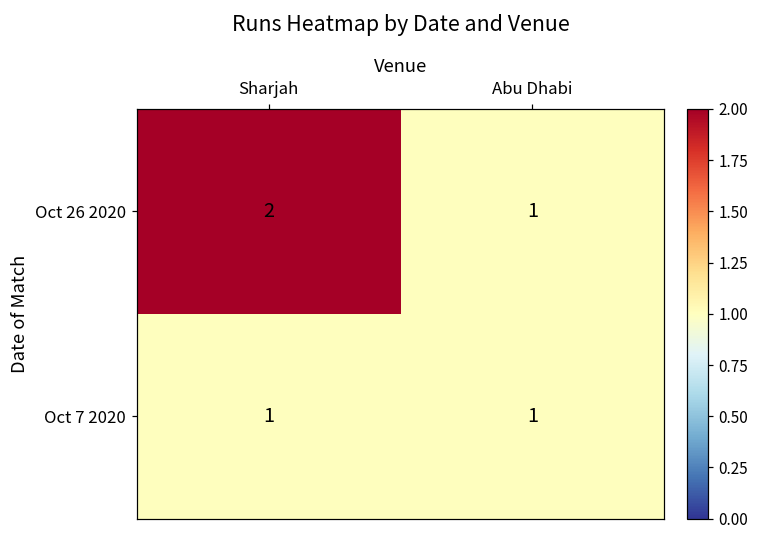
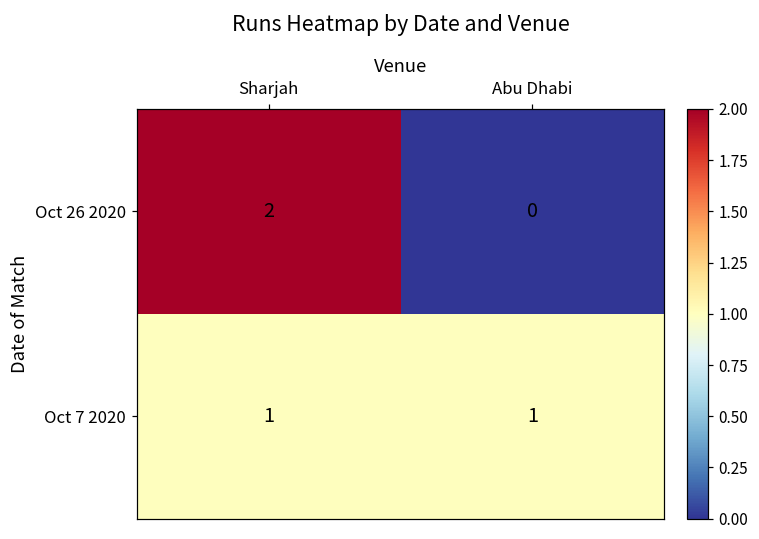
  {
    "Oct 26 2020": {
      "Sharjah": 2,
-     "Abu Dhabi": 1
+     "Abu Dhabi": 0
    },
    "Oct 7 2020": {
      "Sharjah": 1,
      "Abu Dhabi": 1
    }
  }
